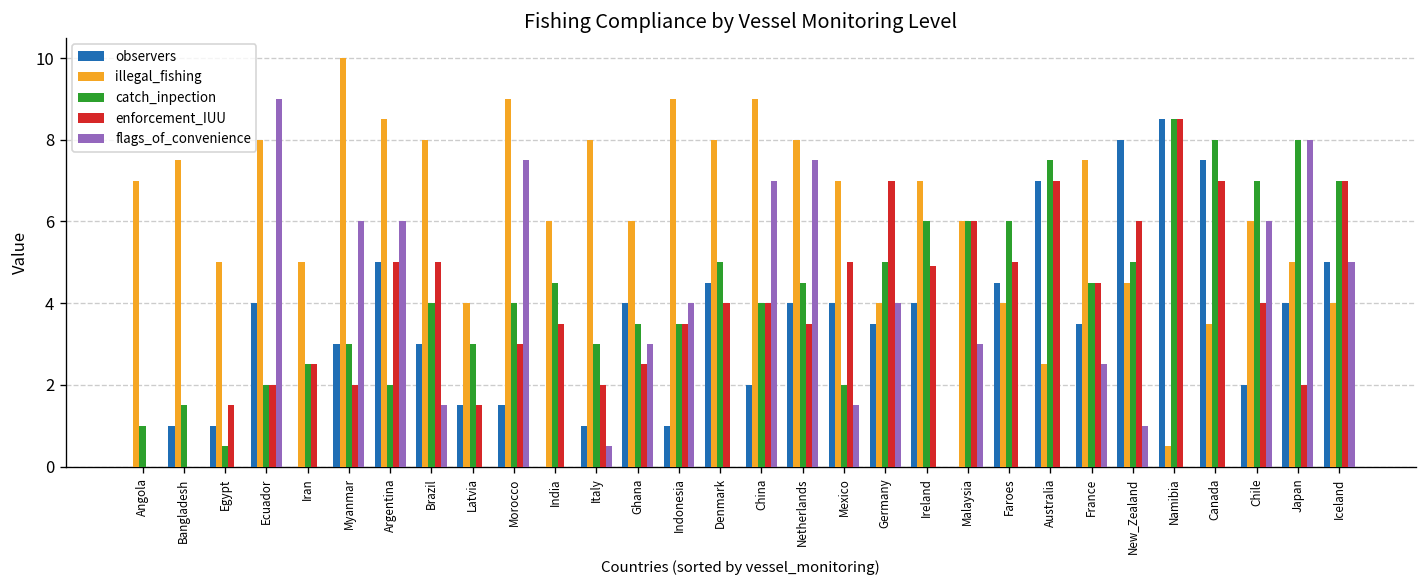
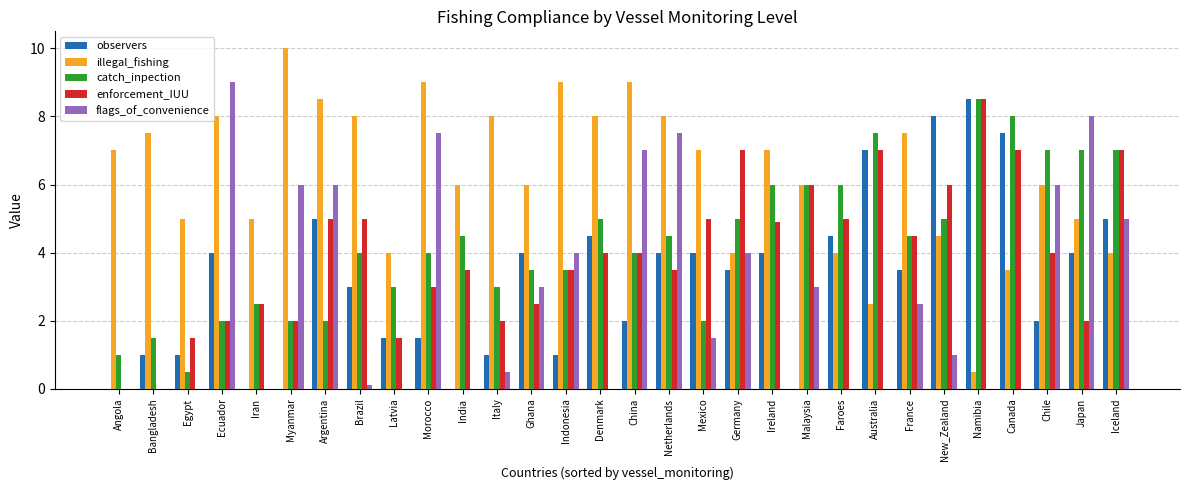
  {
    "observers": {
      "Angola": 0,
      "Bangladesh": 1,
      "Egypt": 1,
      "Ecuador": 4,
      "Iran": 0,
-     "Myanmar": 3,
+     "Myanmar": 0,
      "Argentina": 5,
      "Brazil": 3,
      "Latvia": 1.5,
      "Morocco": 1.5,
      "India": 0,
      "Italy": 1,
      "Ghana": 4,
      "Indonesia": 1,
      "Denmark": 4.5,
      "China": 2,
      "Netherlands": 4,
      "Mexico": 4,
      "Germany": 3.5,
      "Ireland": 4,
      "Malaysia": 0,
      "Faroes": 4.5,
      "Australia": 7,
      "France": 3.5,
      "New_Zealand": 8,
      "Namibia": 8.5,
      "Canada": 7.5,
      "Chile": 2,
      "Japan": 4,
      "Iceland": 5
    },
    "illegal_fishing": {
      "Angola": 7.0,
      "Bangladesh": 7.5,
      "Egypt": 5.0,
      "Ecuador": 8.0,
      "Iran": 5.0,
      "Myanmar": 10.0,
      "Argentina": 8.5,
      "Brazil": 8.0,
      "Latvia": 4.0,
      "Morocco": 9.0,
      "India": 6.0,
      "Italy": 8.0,
      "Ghana": 6.0,
      "Indonesia": 9.0,
      "Denmark": 8.0,
      "China": 9.0,
      "Netherlands": 8.0,
      "Mexico": 7.0,
      "Germany": 4.0,
      "Ireland": 7.0,
      "Malaysia": 6.0,
      "Faroes": 4.0,
      "Australia": 2.5,
      "France": 7.5,
      "New_Zealand": 4.5,
      "Namibia": 0.5,
      "Canada": 3.5,
      "Chile": 6.0,
      "Japan": 5.0,
      "Iceland": 4.0
    },
    "catch_inpection": {
      "Angola": 1,
      "Bangladesh": 1.5,
      "Egypt": 0.5,
      "Ecuador": 2,
      "Iran": 2.5,
-     "Myanmar": 3,
+     "Myanmar": 2,
      "Argentina": 2,
      "Brazil": 4,
      "Latvia": 3,
      "Morocco": 4,
      "India": 4.5,
      "Italy": 3,
      "Ghana": 3.5,
      "Indonesia": 3.5,
      "Denmark": 5,
      "China": 4,
      "Netherlands": 4.5,
      "Mexico": 2,
      "Germany": 5,
      "Ireland": 6,
      "Malaysia": 6,
      "Faroes": 6,
      "Australia": 7.5,
      "France": 4.5,
      "New_Zealand": 5,
      "Namibia": 8.5,
      "Canada": 8,
      "Chile": 7,
-     "Japan": 8,
+     "Japan": 7,
      "Iceland": 7
    },
    "enforcement_IUU": {
      "Angola": 0.0,
      "Bangladesh": 0.0,
      "Egypt": 1.5,
      "Ecuador": 2.0,
      "Iran": 2.5,
      "Myanmar": 2.0,
      "Argentina": 5.0,
      "Brazil": 5.0,
      "Latvia": 1.5,
      "Morocco": 3.0,
      "India": 3.5,
      "Italy": 2.0,
      "Ghana": 2.5,
      "Indonesia": 3.5,
      "Denmark": 4.0,
      "China": 4.0,
      "Netherlands": 3.5,
      "Mexico": 5.0,
      "Germany": 7.0,
      "Ireland": 4.9,
      "Malaysia": 6.0,
      "Faroes": 5.0,
      "Australia": 7.0,
      "France": 4.5,
      "New_Zealand": 6.0,
      "Namibia": 8.5,
      "Canada": 7.0,
      "Chile": 4.0,
      "Japan": 2.0,
      "Iceland": 7.0
    },
    "flags_of_convenience": {
      "Angola": 0.0,
      "Bangladesh": 0.0,
      "Egypt": 0.0,
      "Ecuador": 9.0,
      "Iran": 0.0,
      "Myanmar": 6.0,
      "Argentina": 6.0,
-     "Brazil": 1.5,
+     "Brazil": 0.1,
      "Latvia": 0.0,
      "Morocco": 7.5,
      "India": 0.0,
      "Italy": 0.5,
      "Ghana": 3.0,
      "Indonesia": 4.0,
      "Denmark": 0.0,
      "China": 7.0,
      "Netherlands": 7.5,
      "Mexico": 1.5,
      "Germany": 4.0,
      "Ireland": 0.0,
      "Malaysia": 3.0,
      "Faroes": 0.0,
      "Australia": 0.0,
      "France": 2.5,
      "New_Zealand": 1.0,
      "Namibia": 0.0,
      "Canada": 0.0,
      "Chile": 6.0,
      "Japan": 8.0,
      "Iceland": 5.0
    }
  }
